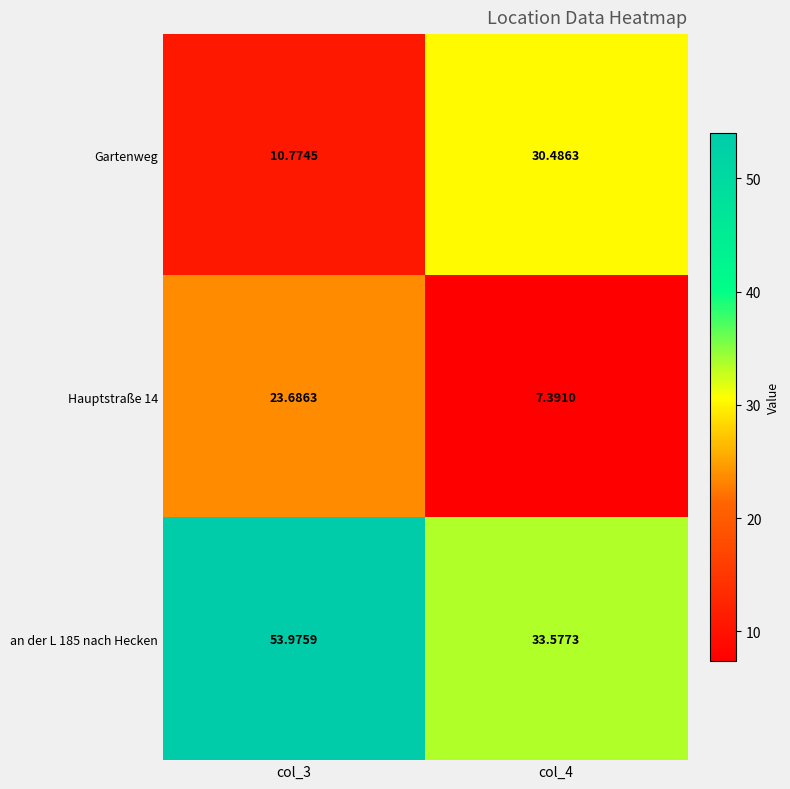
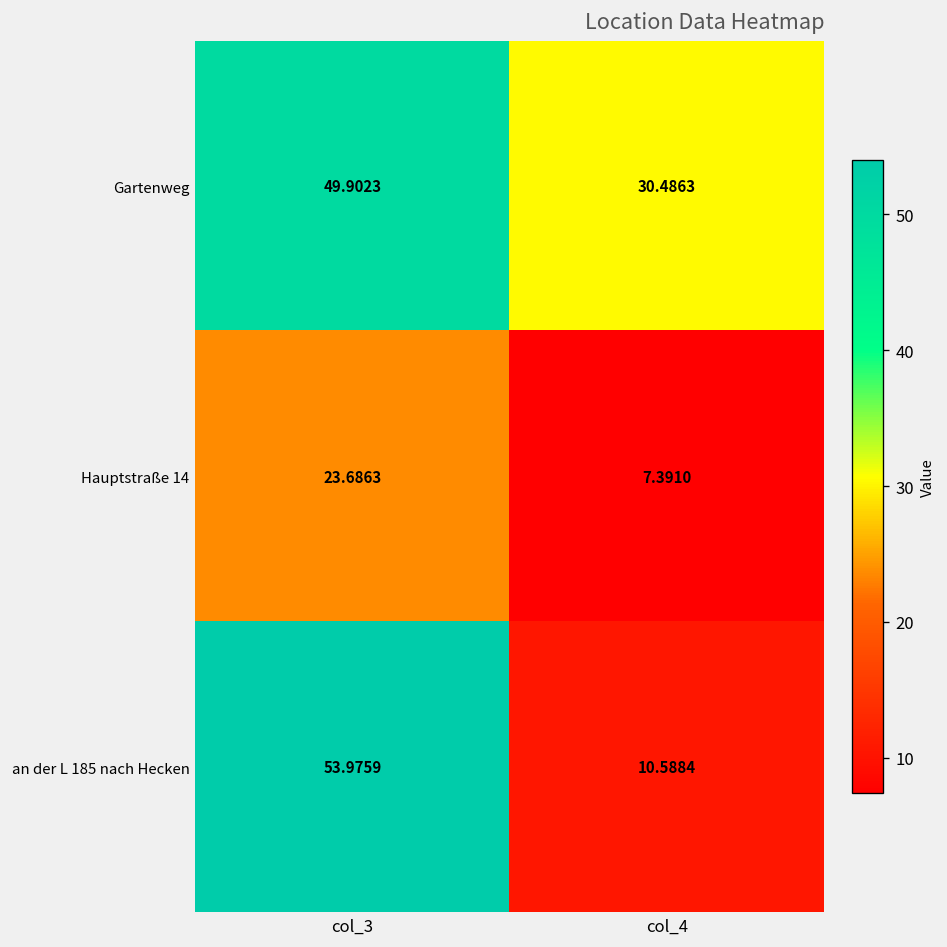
  {
    "Gartenweg": {
-     "col_3": 10.7745,
+     "col_3": 49.9023,
      "col_4": 30.4863
    },
    "Hauptstraße 14": {
      "col_3": 23.6863,
      "col_4": 7.3910
    },
    "an der L 185 nach Hecken": {
      "col_3": 53.9759,
-     "col_4": 33.5773
+     "col_4": 10.5884
    }
  }
